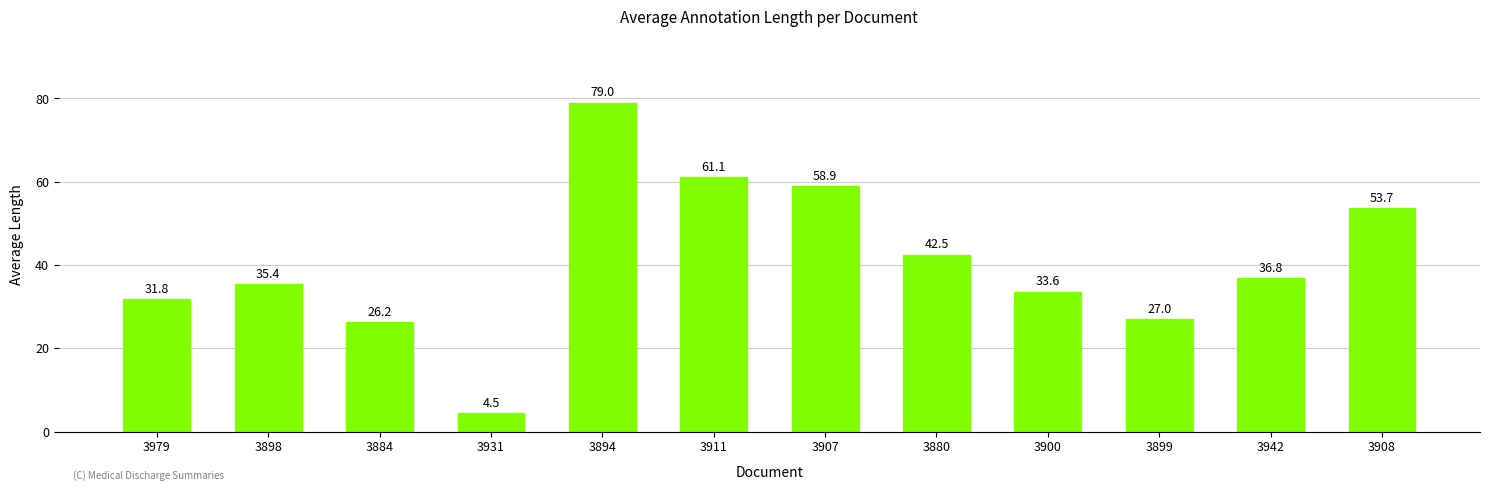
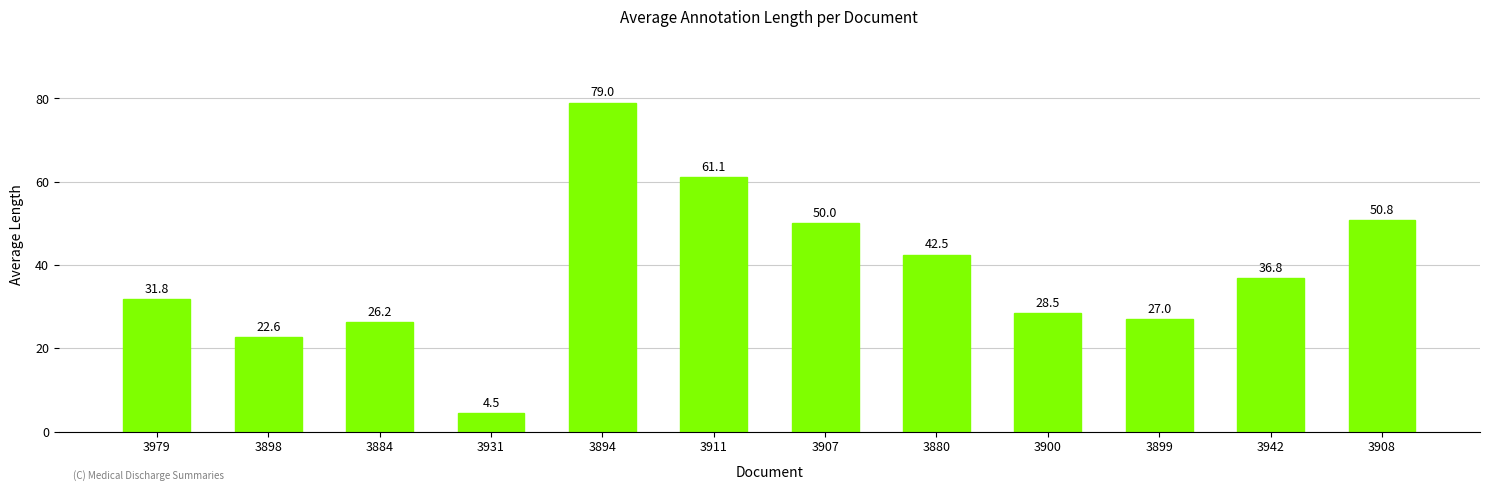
  {
    "3979": 31.8,
-   "3898": 35.4,
+   "3898": 22.6,
    "3884": 26.2,
    "3931": 4.5,
    "3894": 79.0,
    "3911": 61.1,
-   "3907": 58.9,
+   "3907": 50.0,
    "3880": 42.5,
-   "3900": 33.6,
+   "3900": 28.5,
    "3899": 27.0,
    "3942": 36.8,
-   "3908": 53.7
+   "3908": 50.8
  }
